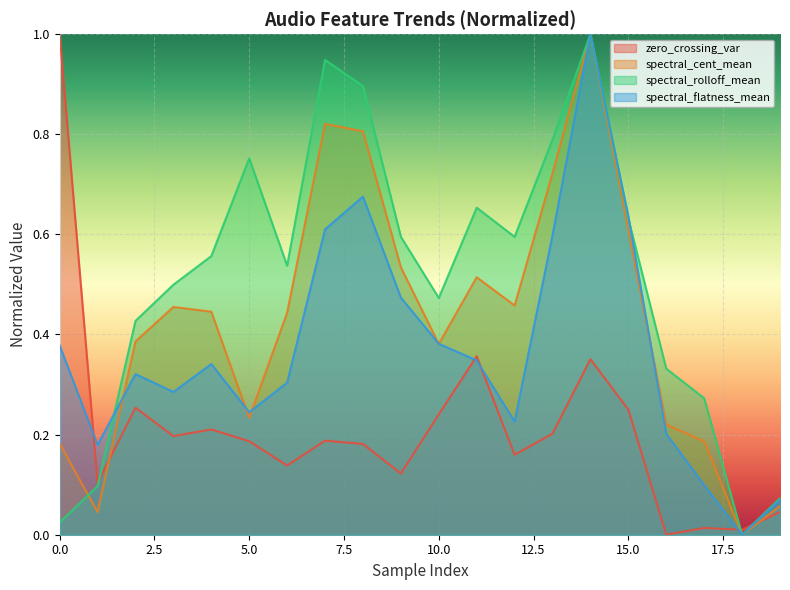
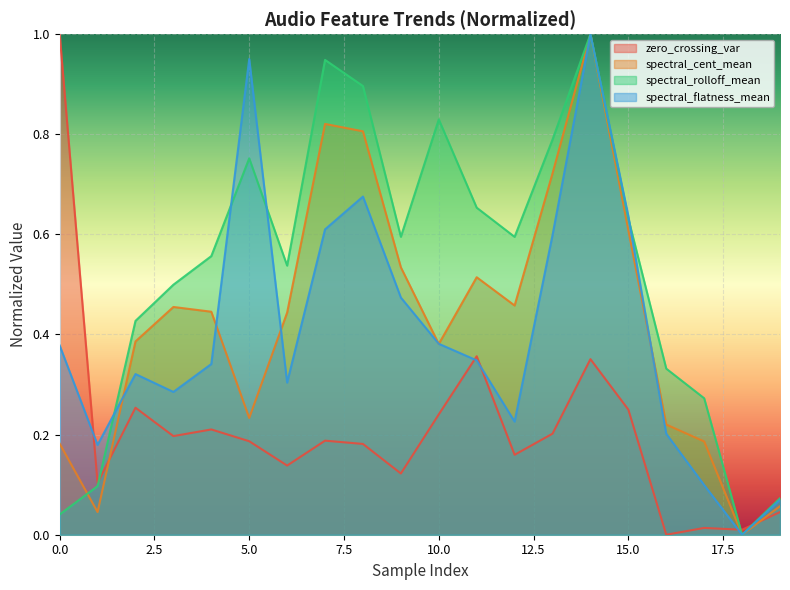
  {
    "spectral_rolloff_mean": {
-     "0.0": 0.02,
+     "0.0": 0.04,
      "5.0": 0.75,
-     "10.0": 0.47
+     "10.0": 0.83
    },
    "spectral_flatness_mean": {
      "0.0": 0.38,
-     "5.0": 0.24
+     "5.0": 0.95
    }
  }
